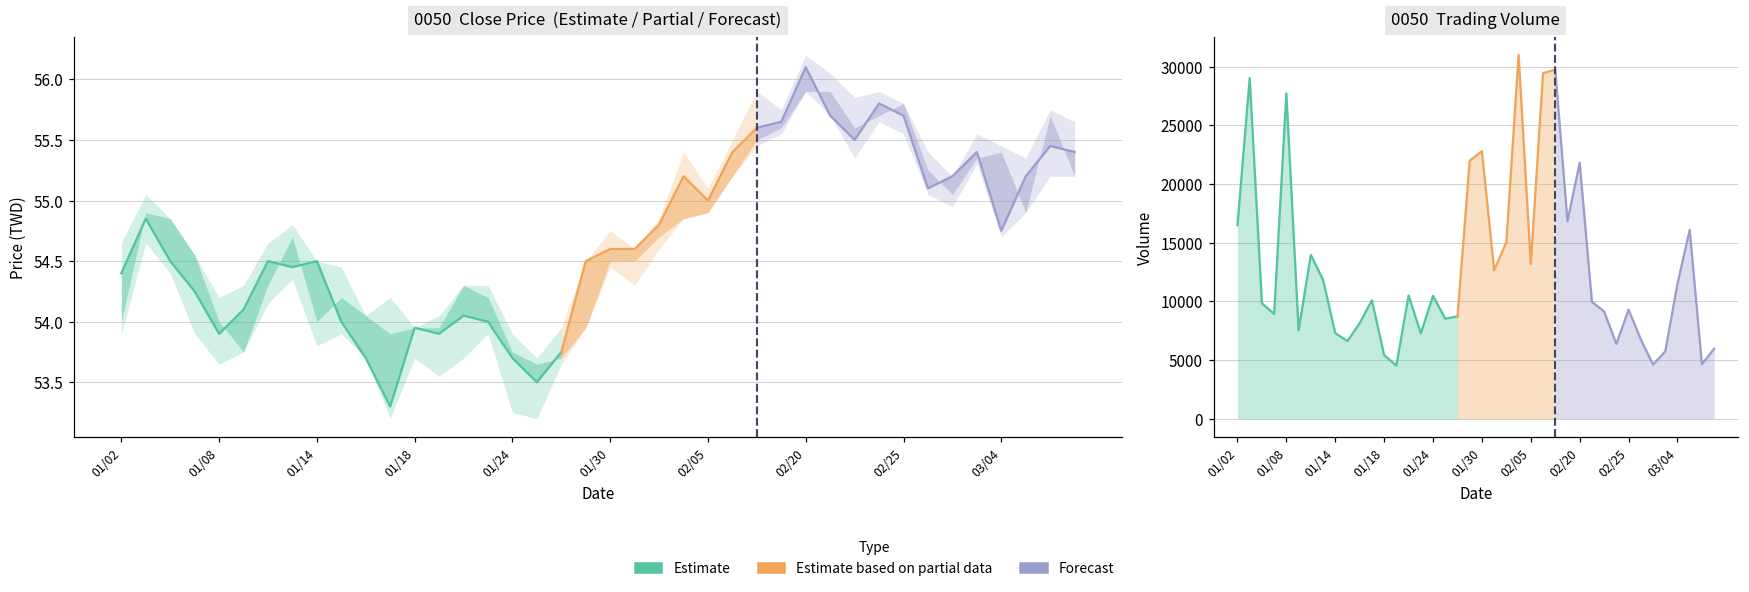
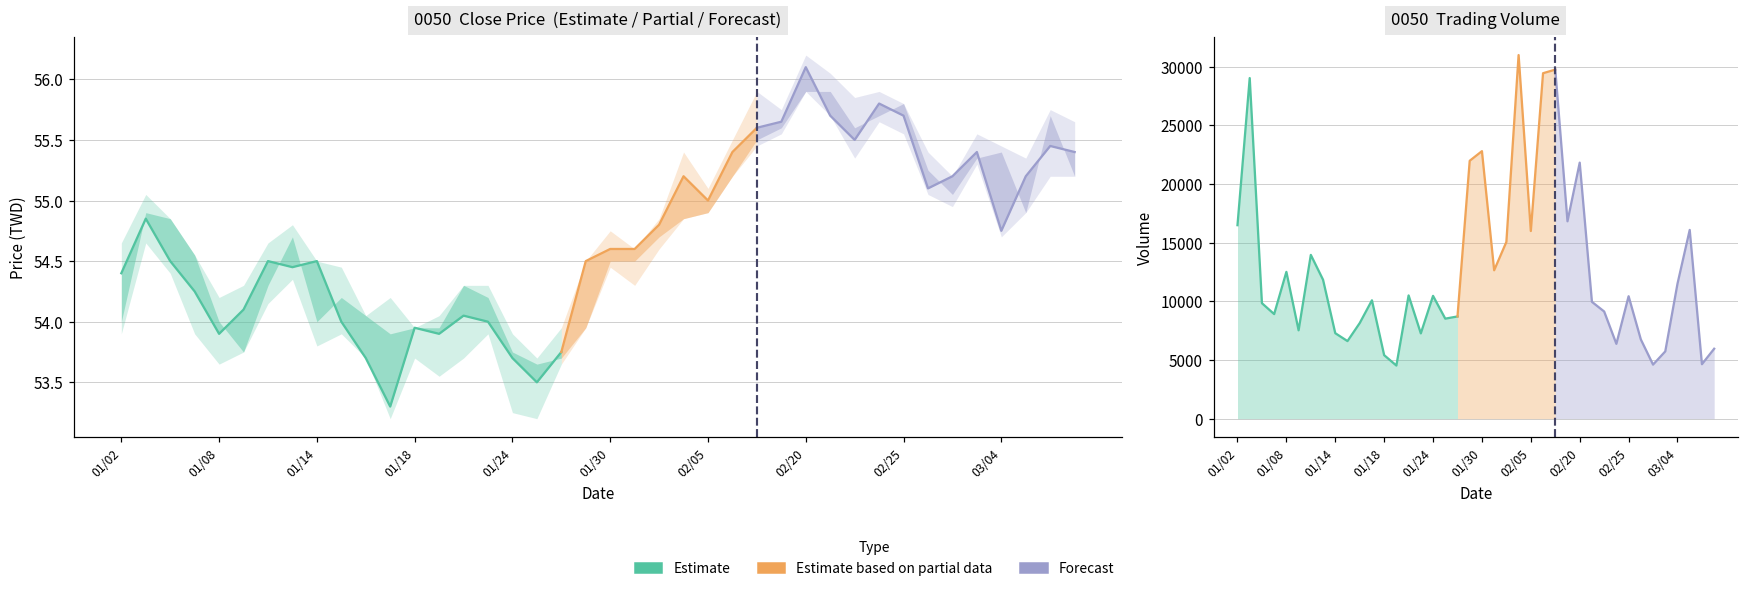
  {
    "0050 Trading Volume": {
      "Estimate": {
        "01/02": 16500,
-       "01/08": 27700,
+       "01/08": 12500,
        "01/14": 7300,
        "01/18": 5400,
        "01/24": 10500
      },
      "Estimate based on partial data": {
        "01/30": 22800,
-       "02/05": 13200
+       "02/05": 16000
      },
      "Forecast": {
        "02/20": 21800,
-       "02/25": 9300,
+       "02/25": 10400,
        "03/04": 11500
      }
    }
  }
